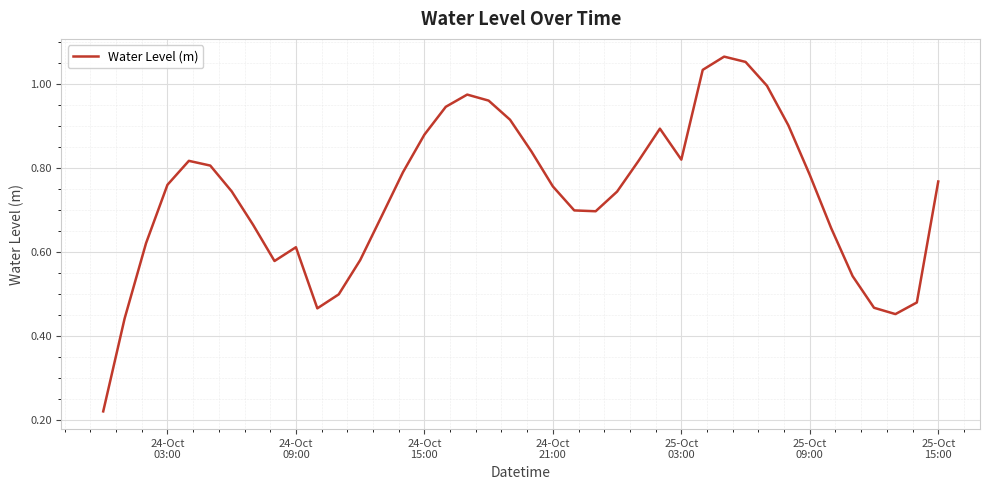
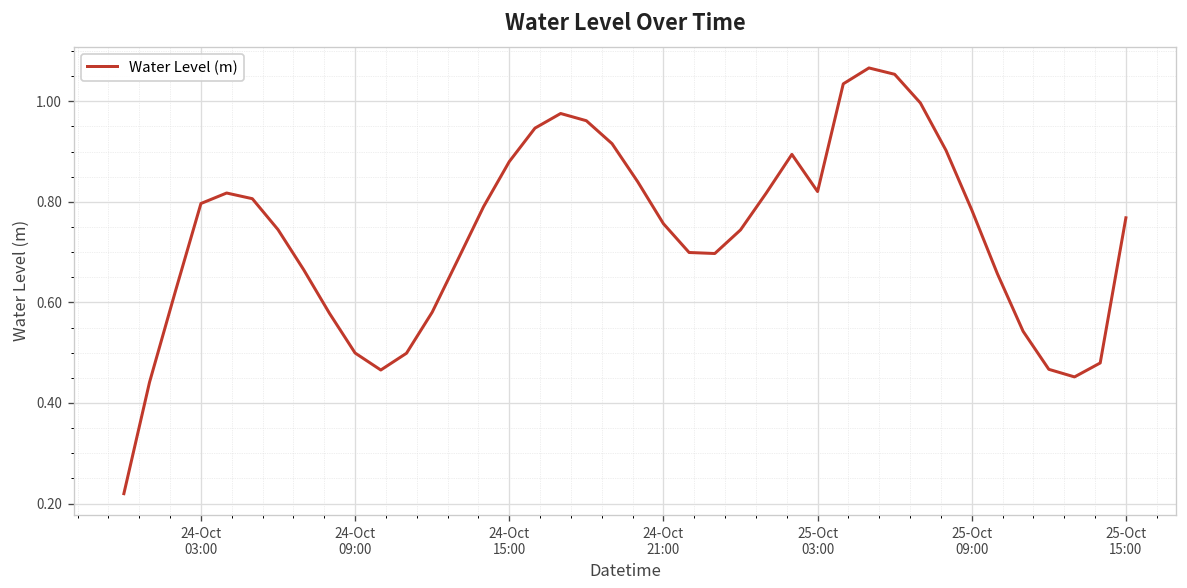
  {
-   "24-Oct 03:00": 0.76,
-   "24-Oct 09:00": 0.61,
+   "24-Oct 03:00": 0.80,
+   "24-Oct 09:00": 0.50,
    "24-Oct 15:00": 0.88,
    "24-Oct 21:00": 0.76,
    "25-Oct 03:00": 0.82,
    "25-Oct 09:00": 0.78,
    "25-Oct 15:00": 0.77
  }
